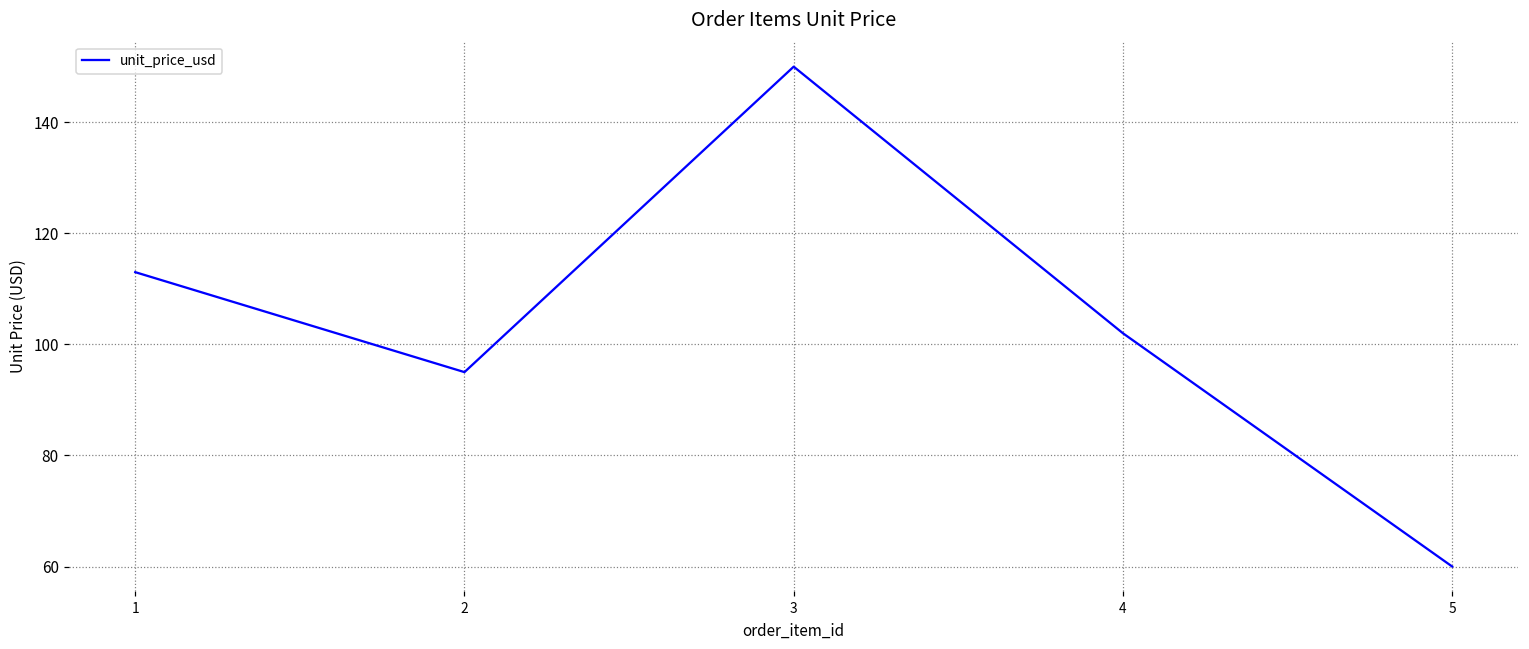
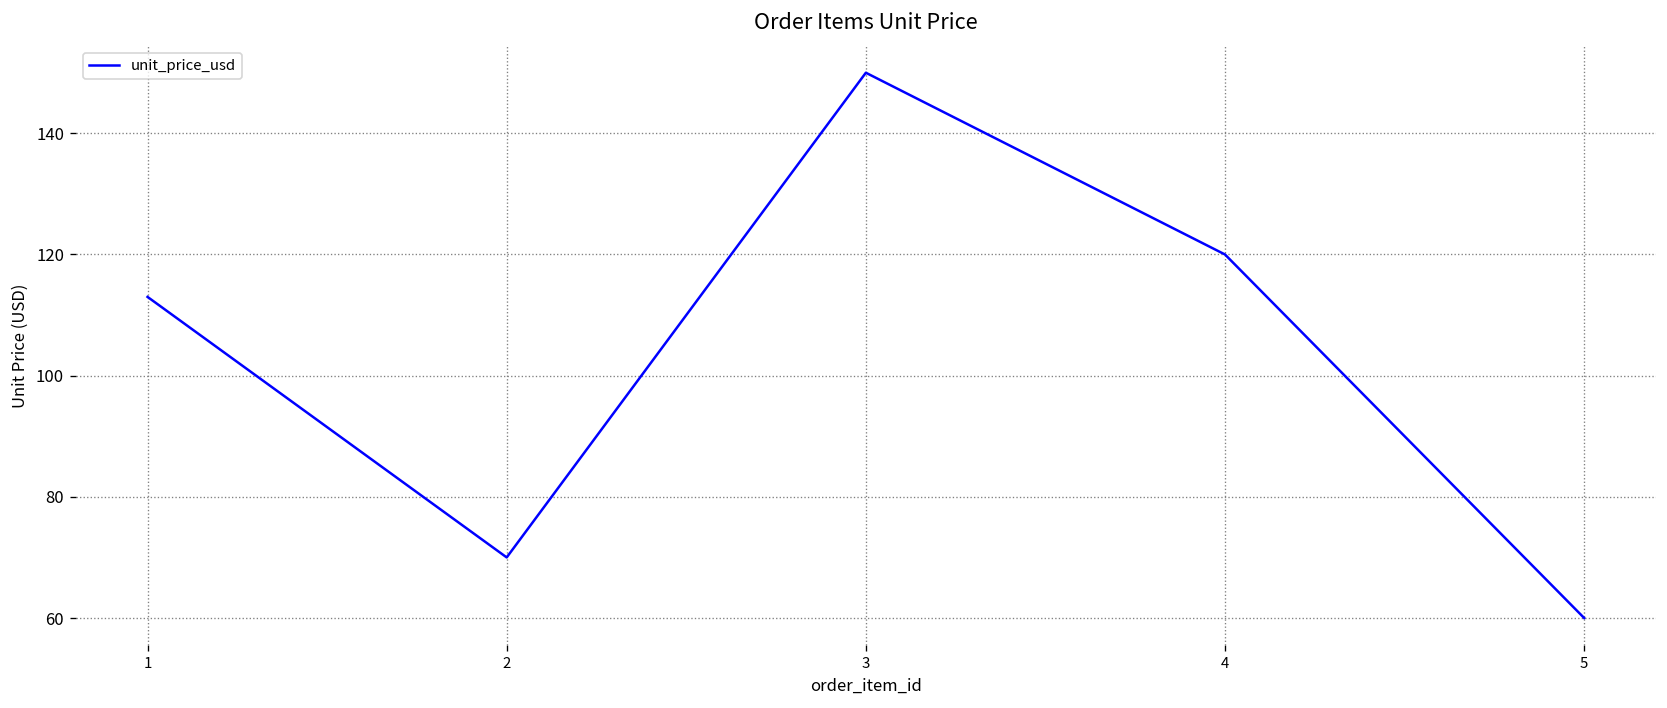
  {
    "1": 113,
-   "2": 95,
+   "2": 70,
    "3": 150,
-   "4": 102,
+   "4": 120,
    "5": 60
  }
